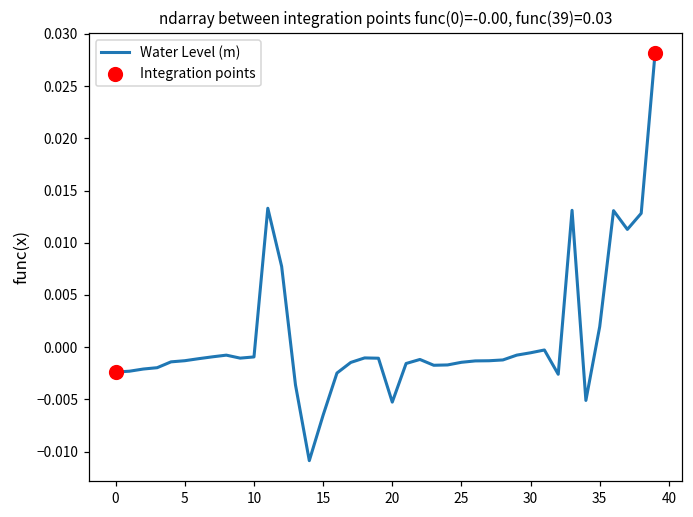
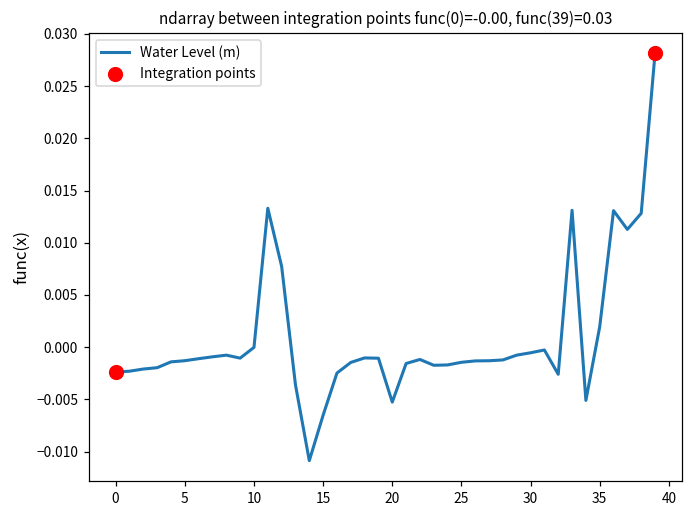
  {
    "Water Level (m)": {
      "5": -0.001,
-     "10": -0.001,
+     "10": 0.000,
      "15": -0.007,
      "20": -0.005,
      "25": -0.001,
      "30": -0.001,
      "35": 0.002
    }
  }
